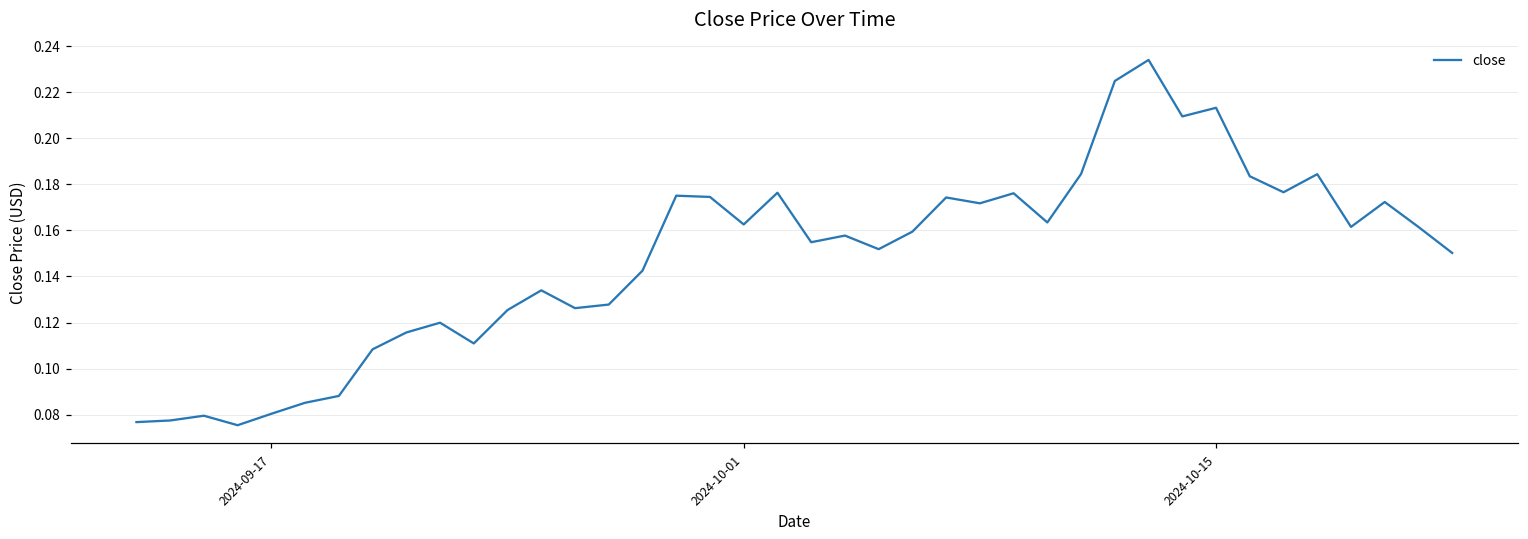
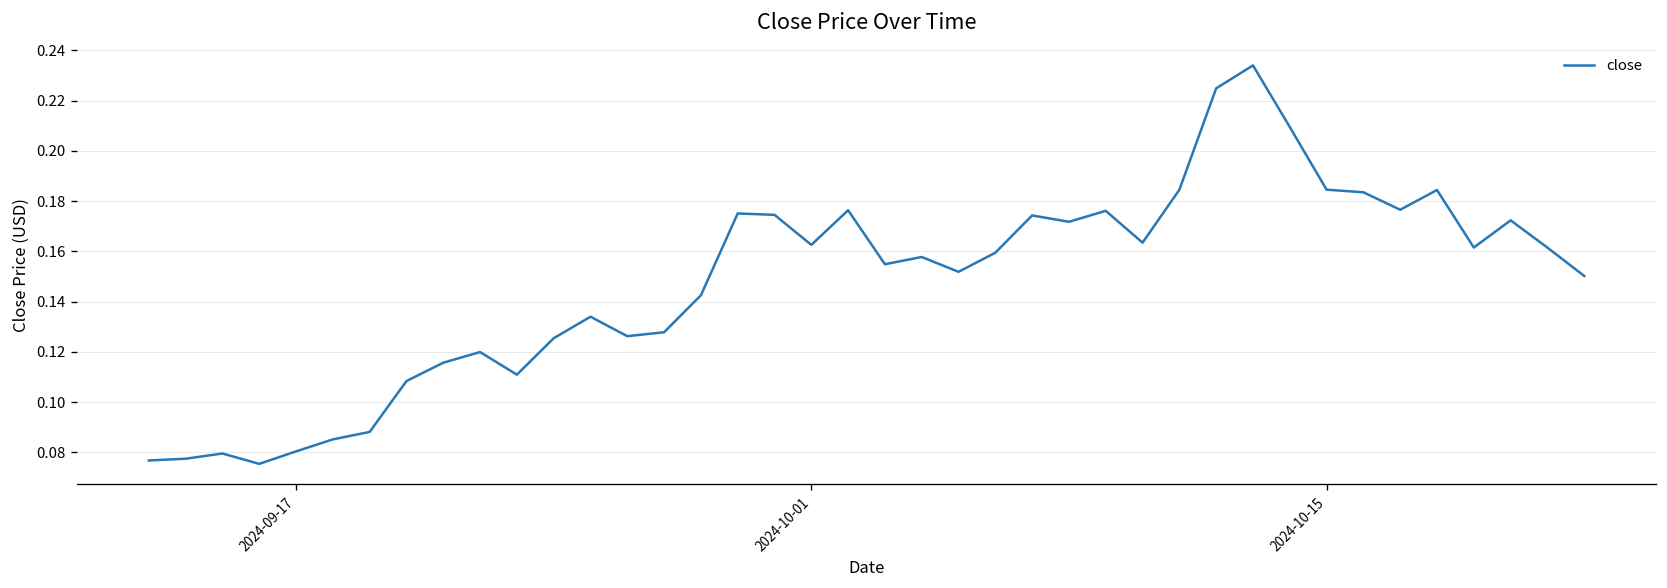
  {
    "2024-09-17": 0.080,
    "2024-10-01": 0.163,
-   "2024-10-15": 0.213
+   "2024-10-15": 0.185
  }
